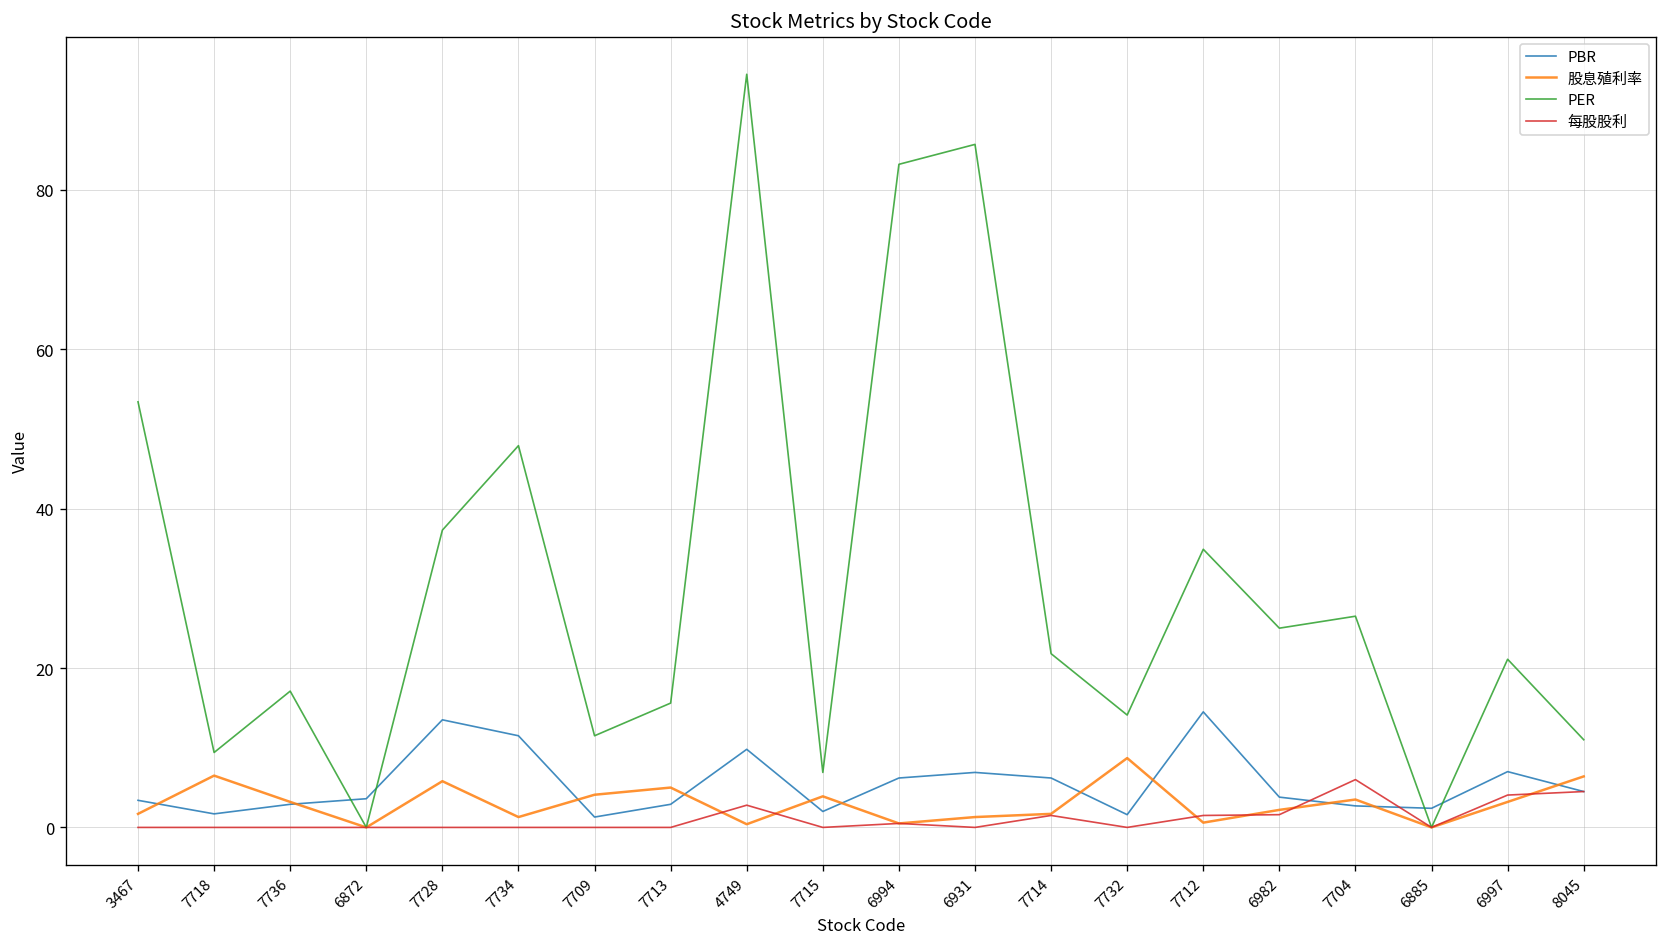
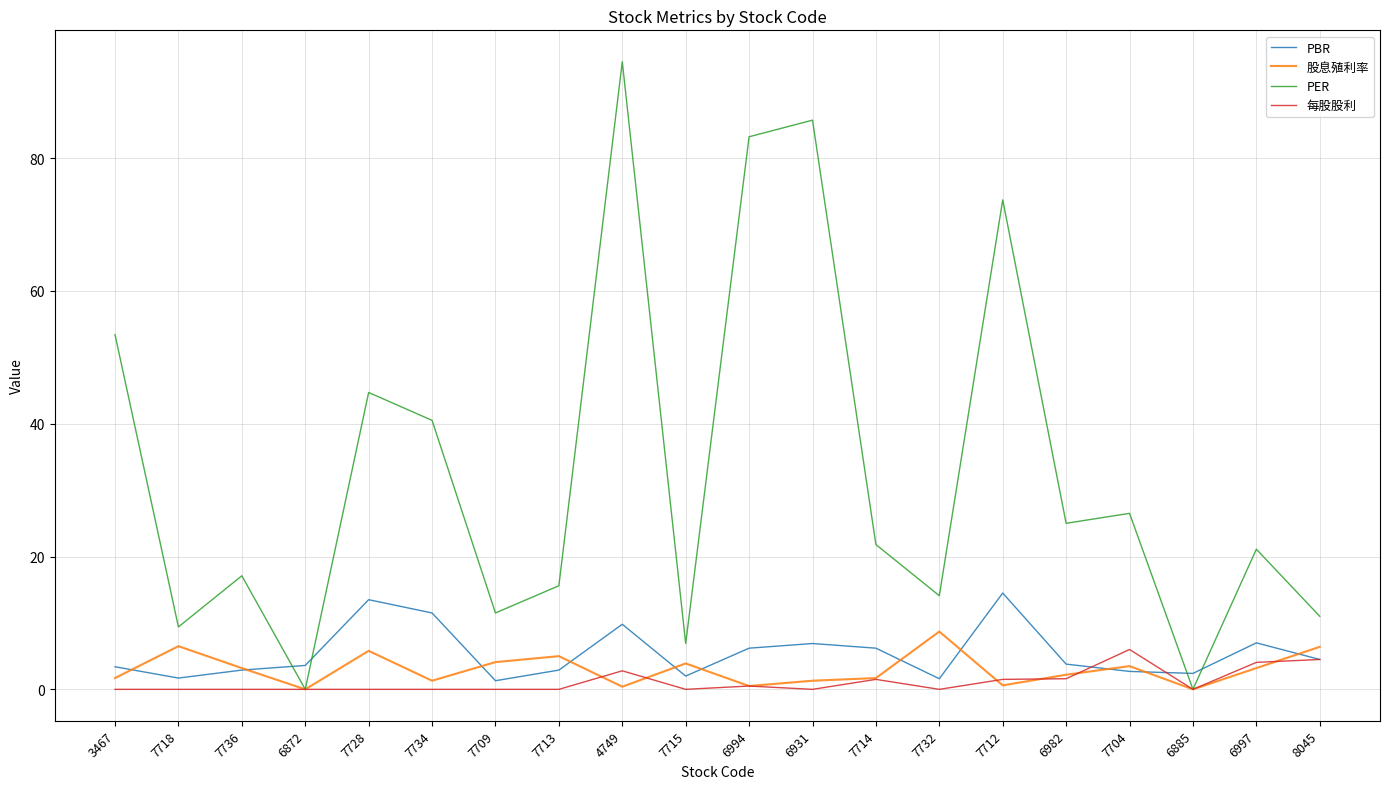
  {
    "PBR": {
      "3467": 3,
      "7718": 2,
      "6872": 4,
      "7728": 14,
      "7734": 12,
      "7709": 1,
      "7713": 3,
      "4749": 10,
      "7715": 2,
      "6994": 6,
      "6931": 7,
      "7714": 6,
      "7732": 2,
      "7712": 15,
      "6982": 4,
      "7704": 3,
      "6885": 2,
      "6997": 7
    },
    "股息殖利率": {
      "3467": 2,
      "7718": 7,
      "7728": 6,
      "7734": 1,
      "7709": 4,
      "7713": 5,
      "4749": 0,
      "7715": 4,
      "6931": 1,
      "7732": 9,
      "7712": 1,
      "6982": 2,
      "7704": 4,
      "6997": 3,
      "8045": 6
    },
    "PER": {
      "3467": 53,
      "7718": 9,
      "7736": 17,
-     "7728": 37,
-     "7734": 48,
+     "7728": 45,
+     "7734": 41,
      "7709": 12,
      "7713": 16,
      "4749": 95,
      "7715": 7,
      "6994": 83,
      "6931": 86,
      "7714": 22,
      "7732": 14,
-     "7712": 35,
+     "7712": 74,
      "6982": 25,
      "7704": 27,
      "6997": 21,
      "8045": 11
    },
    "每股股利": {
      "3467": 0,
      "7718": 0,
      "7736": 0,
      "7728": 0,
      "7734": 0,
      "7709": 0,
      "7713": 0,
      "4749": 3,
      "7715": 0,
      "6931": 0,
      "7732": 0,
      "7712": 2,
      "6982": 2,
      "7704": 6,
      "6997": 4
    }
  }
